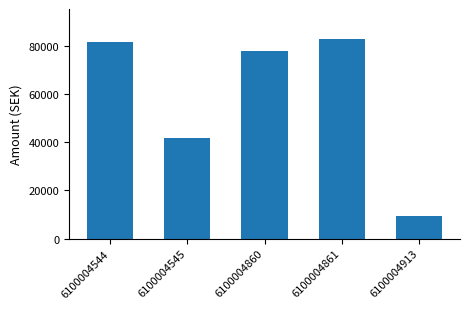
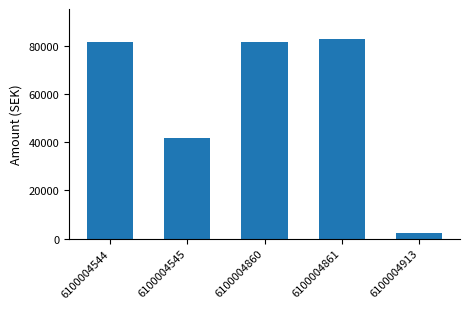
  {
    "6100004544": 82000,
    "6100004545": 42000,
-   "6100004860": 78000,
+   "6100004860": 82000,
    "6100004861": 83000,
-   "6100004913": 9000
+   "6100004913": 2000
  }
